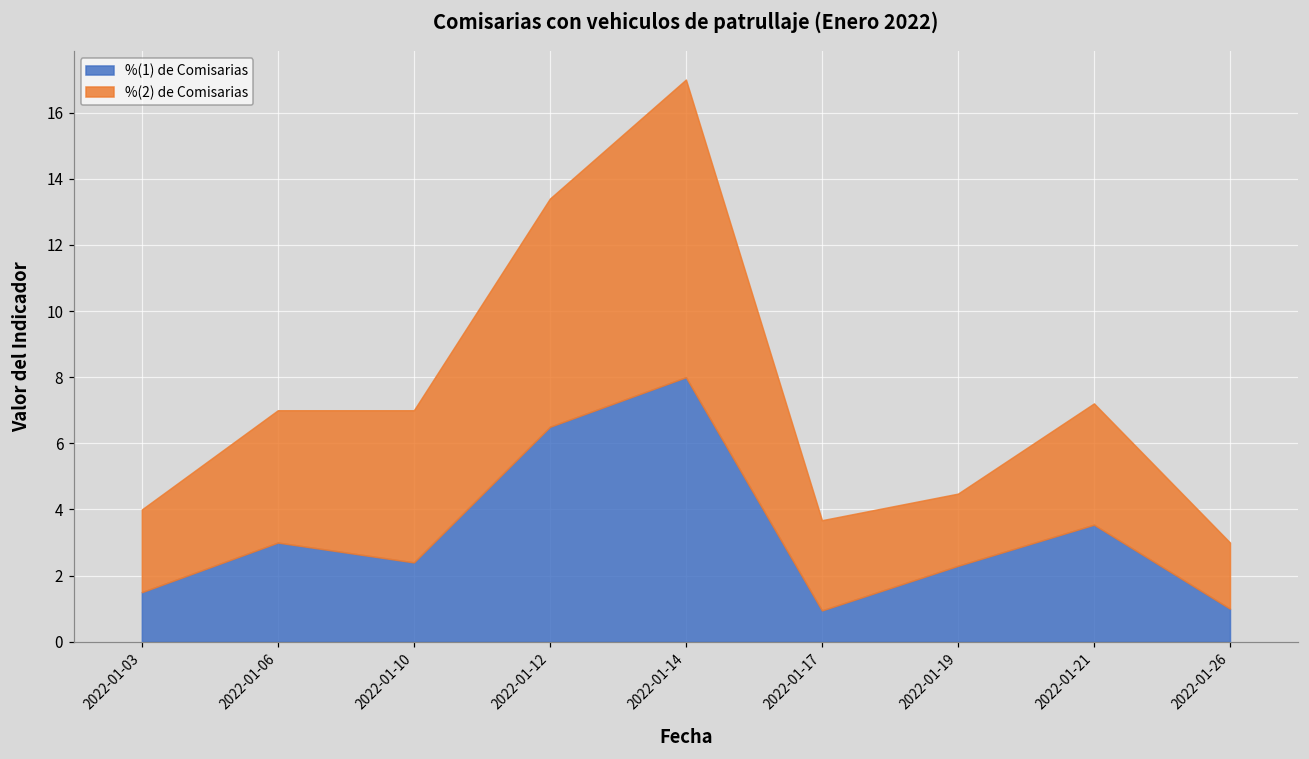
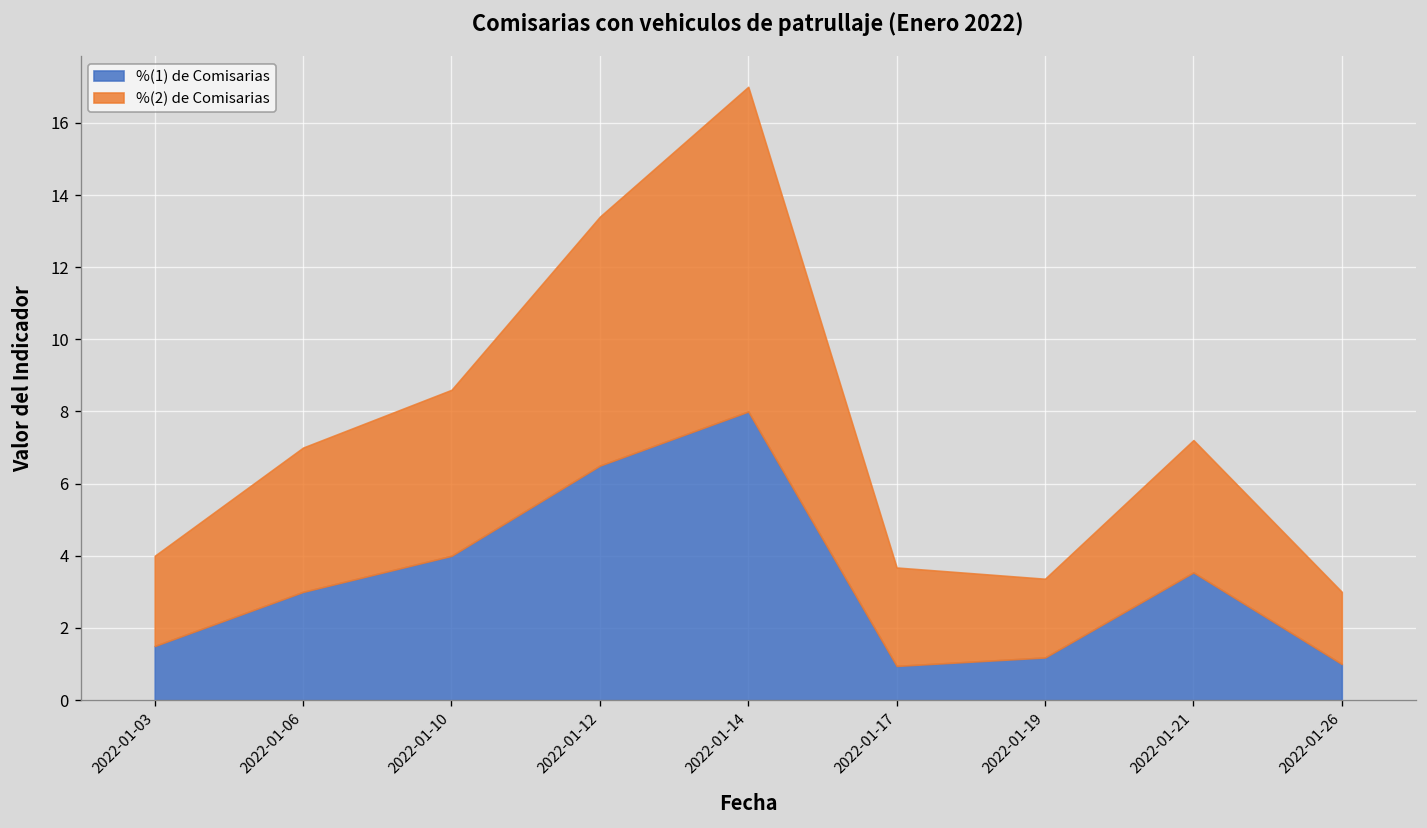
  {
    "%(1) de Comisarias": {
      "2022-01-03": 1.5,
      "2022-01-06": 3.0,
-     "2022-01-10": 2.4,
+     "2022-01-10": 4.0,
      "2022-01-12": 6.5,
      "2022-01-14": 8.0,
      "2022-01-17": 0.9,
-     "2022-01-19": 2.3,
+     "2022-01-19": 1.2,
      "2022-01-21": 3.5,
      "2022-01-26": 1.0
    },
    "%(2) de Comisarias": {
      "2022-01-03": 2.5,
      "2022-01-06": 4.0,
      "2022-01-10": 4.6,
      "2022-01-12": 6.9,
      "2022-01-14": 9.0,
      "2022-01-17": 2.7,
      "2022-01-19": 2.2,
      "2022-01-21": 3.7,
      "2022-01-26": 2.0
    }
  }
